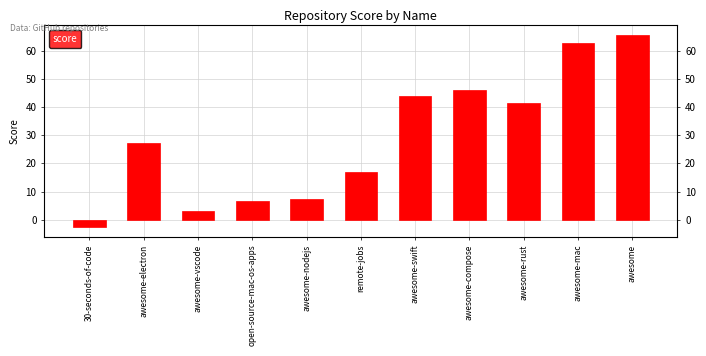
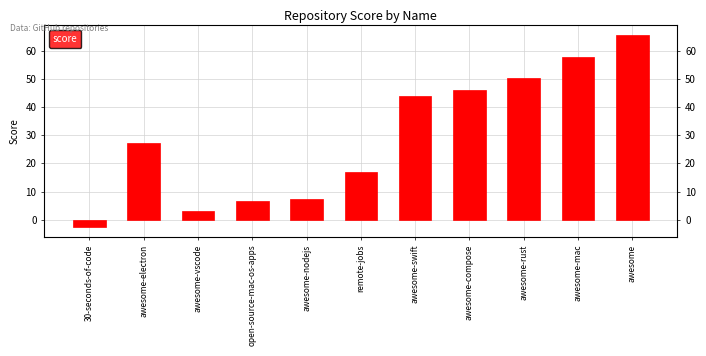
  {
    "30-seconds-of-code": -3,
    "awesome-electron": 27,
    "awesome-vscode": 3,
    "open-source-mac-os-apps": 7,
    "awesome-nodejs": 7,
    "remote-jobs": 17,
    "awesome-swift": 44,
    "awesome-compose": 46,
-   "awesome-rust": 41,
-   "awesome-mac": 63,
+   "awesome-rust": 50,
+   "awesome-mac": 58,
    "awesome": 65
  }
